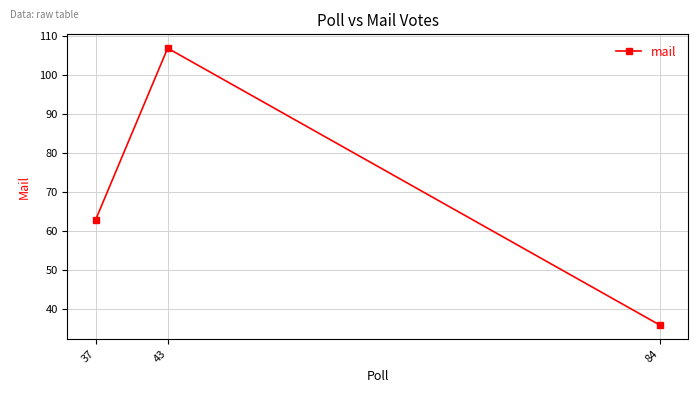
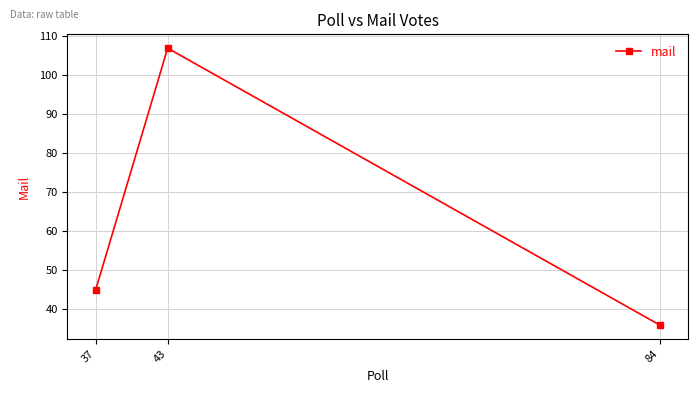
  {
-   "37": 63,
+   "37": 45,
    "43": 107,
    "84": 36
  }
